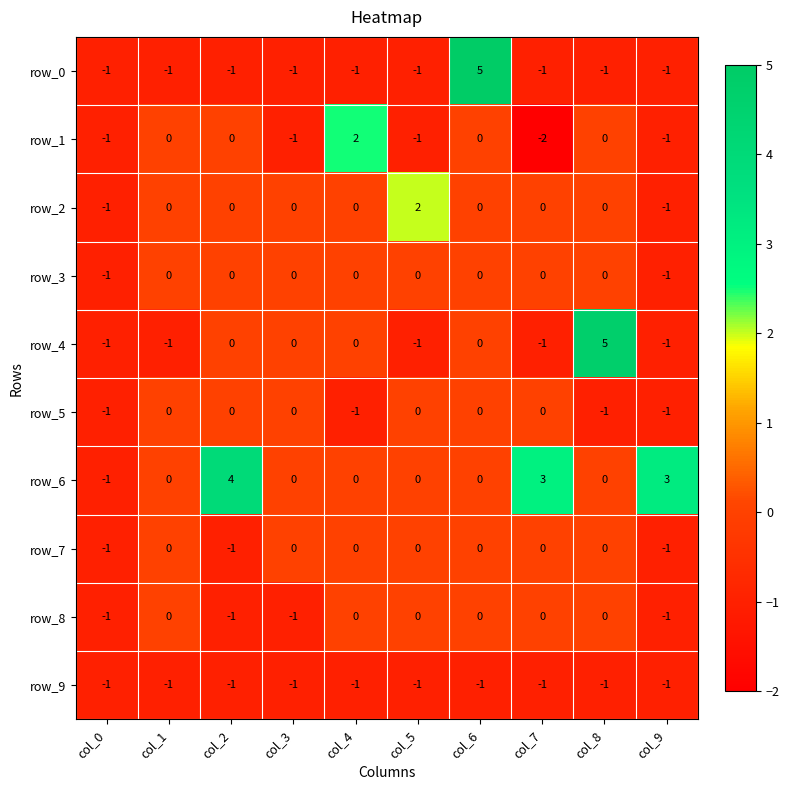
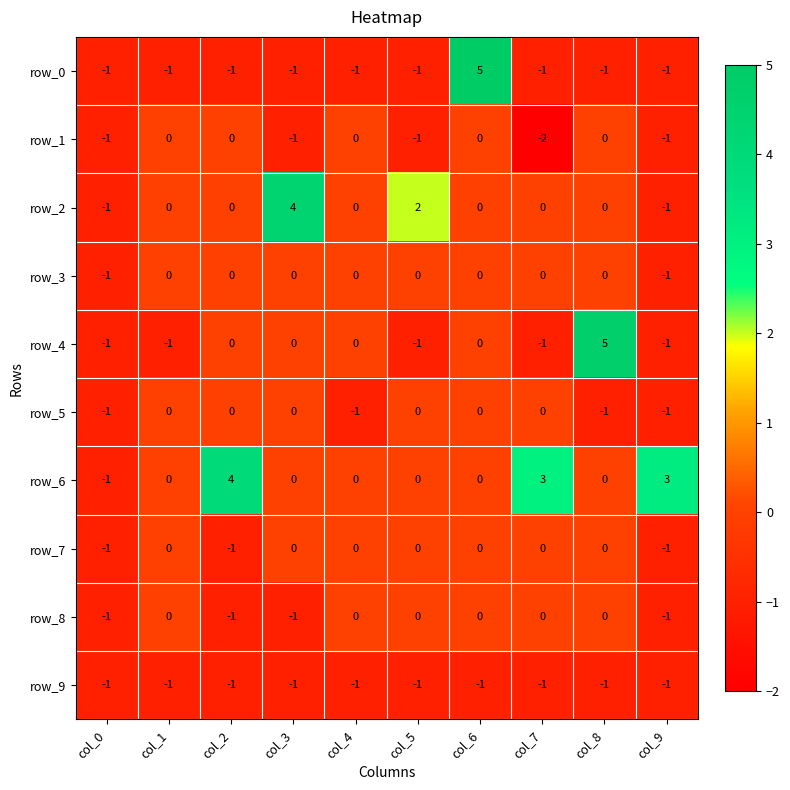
  {
    "row_0": {
      "col_0": -1,
      "col_1": -1,
      "col_2": -1,
      "col_3": -1,
      "col_4": -1,
      "col_5": -1,
      "col_6": 5,
      "col_7": -1,
      "col_8": -1,
      "col_9": -1
    },
    "row_1": {
      "col_0": -1,
      "col_1": 0,
      "col_2": 0,
      "col_3": -1,
-     "col_4": 2,
+     "col_4": 0,
      "col_5": -1,
      "col_6": 0,
      "col_7": -2,
      "col_8": 0,
      "col_9": -1
    },
    "row_2": {
      "col_0": -1,
      "col_1": 0,
      "col_2": 0,
-     "col_3": 0,
+     "col_3": 4,
      "col_4": 0,
      "col_5": 2,
      "col_6": 0,
      "col_7": 0,
      "col_8": 0,
      "col_9": -1
    },
    "row_3": {
      "col_0": -1,
      "col_1": 0,
      "col_2": 0,
      "col_3": 0,
      "col_4": 0,
      "col_5": 0,
      "col_6": 0,
      "col_7": 0,
      "col_8": 0,
      "col_9": -1
    },
    "row_4": {
      "col_0": -1,
      "col_1": -1,
      "col_2": 0,
      "col_3": 0,
      "col_4": 0,
      "col_5": -1,
      "col_6": 0,
      "col_7": -1,
      "col_8": 5,
      "col_9": -1
    },
    "row_5": {
      "col_0": -1,
      "col_1": 0,
      "col_2": 0,
      "col_3": 0,
      "col_4": -1,
      "col_5": 0,
      "col_6": 0,
      "col_7": 0,
      "col_8": -1,
      "col_9": -1
    },
    "row_6": {
      "col_0": -1,
      "col_1": 0,
      "col_2": 4,
      "col_3": 0,
      "col_4": 0,
      "col_5": 0,
      "col_6": 0,
      "col_7": 3,
      "col_8": 0,
      "col_9": 3
    },
    "row_7": {
      "col_0": -1,
      "col_1": 0,
      "col_2": -1,
      "col_3": 0,
      "col_4": 0,
      "col_5": 0,
      "col_6": 0,
      "col_7": 0,
      "col_8": 0,
      "col_9": -1
    },
    "row_8": {
      "col_0": -1,
      "col_1": 0,
      "col_2": -1,
      "col_3": -1,
      "col_4": 0,
      "col_5": 0,
      "col_6": 0,
      "col_7": 0,
      "col_8": 0,
      "col_9": -1
    },
    "row_9": {
      "col_0": -1,
      "col_1": -1,
      "col_2": -1,
      "col_3": -1,
      "col_4": -1,
      "col_5": -1,
      "col_6": -1,
      "col_7": -1,
      "col_8": -1,
      "col_9": -1
    }
  }
